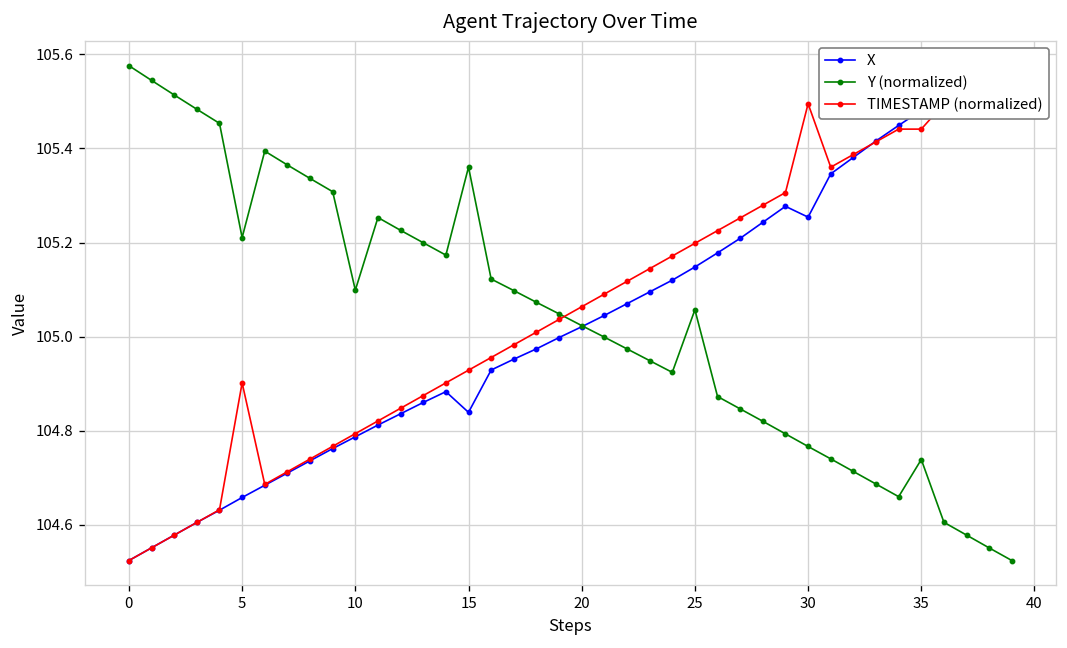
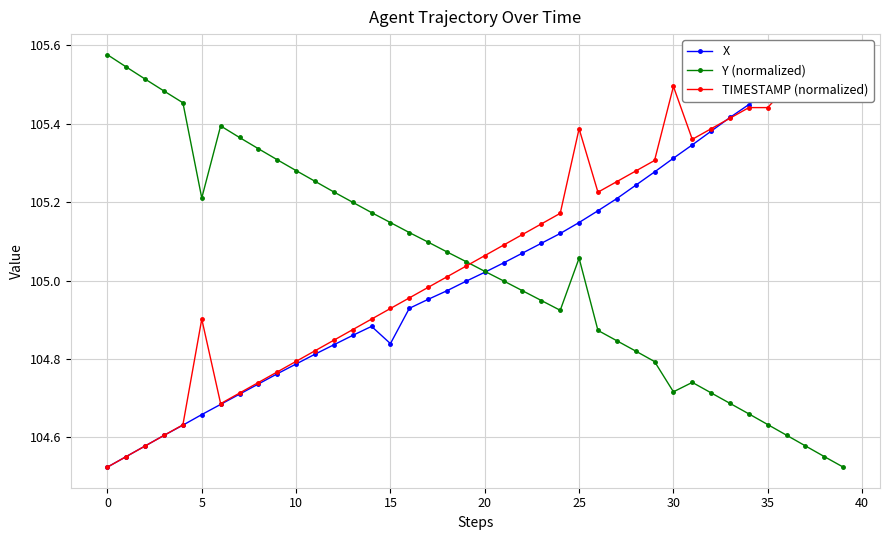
  {
    "X": {
      "5": 104.66,
      "10": 104.79,
      "15": 104.84,
      "25": 105.15,
-     "30": 105.25
+     "30": 105.31
    },
    "Y (normalized)": {
      "0": 105.58,
      "5": 105.21,
-     "10": 105.10,
-     "15": 105.36,
+     "10": 105.28,
+     "15": 105.15,
      "25": 105.06,
-     "30": 104.77,
-     "35": 104.74
+     "30": 104.72,
+     "35": 104.63
    },
    "TIMESTAMP (normalized)": {
      "5": 104.90,
      "10": 104.79,
      "15": 104.93,
      "20": 105.06,
-     "25": 105.20,
+     "25": 105.39,
      "30": 105.50,
      "35": 105.44
    }
  }
